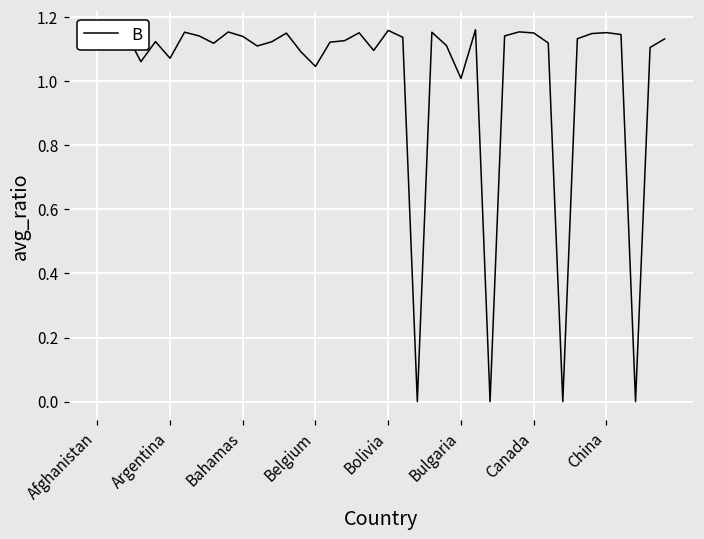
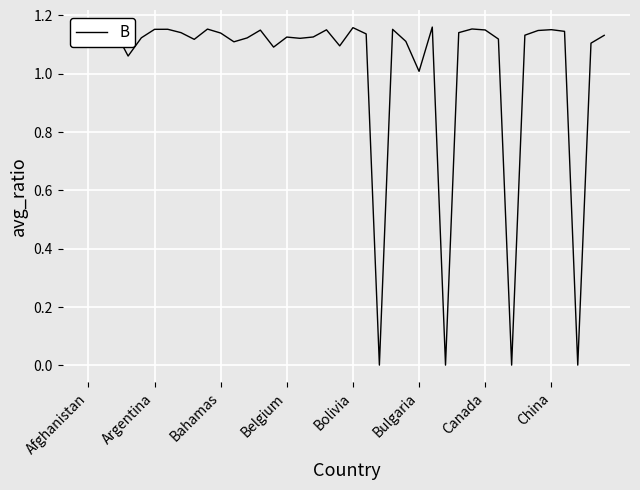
  {
-   "Argentina": 1.07,
+   "Argentina": 1.15,
    "Bahamas": 1.14,
-   "Belgium": 1.05,
+   "Belgium": 1.13,
    "Bolivia": 1.16,
    "Bulgaria": 1.01,
    "Canada": 1.15,
    "China": 1.15
  }
